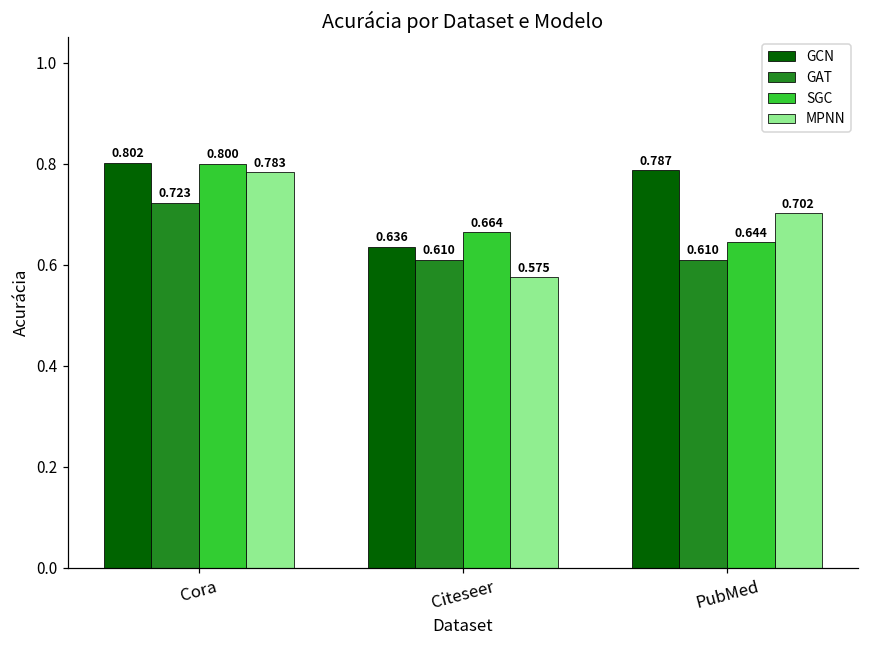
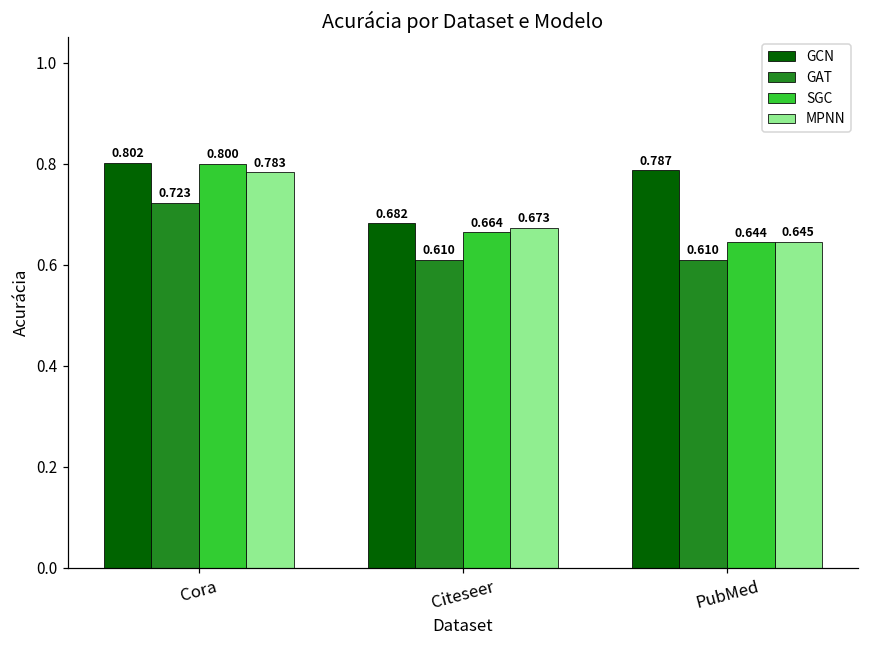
  {
    "GCN": {
      "Cora": 0.802,
-     "Citeseer": 0.636,
+     "Citeseer": 0.682,
      "PubMed": 0.787
    },
    "GAT": {
      "Cora": 0.723,
      "Citeseer": 0.610,
      "PubMed": 0.610
    },
    "SGC": {
      "Cora": 0.800,
      "Citeseer": 0.664,
      "PubMed": 0.644
    },
    "MPNN": {
      "Cora": 0.783,
-     "Citeseer": 0.575,
-     "PubMed": 0.702
+     "Citeseer": 0.673,
+     "PubMed": 0.645
    }
  }
